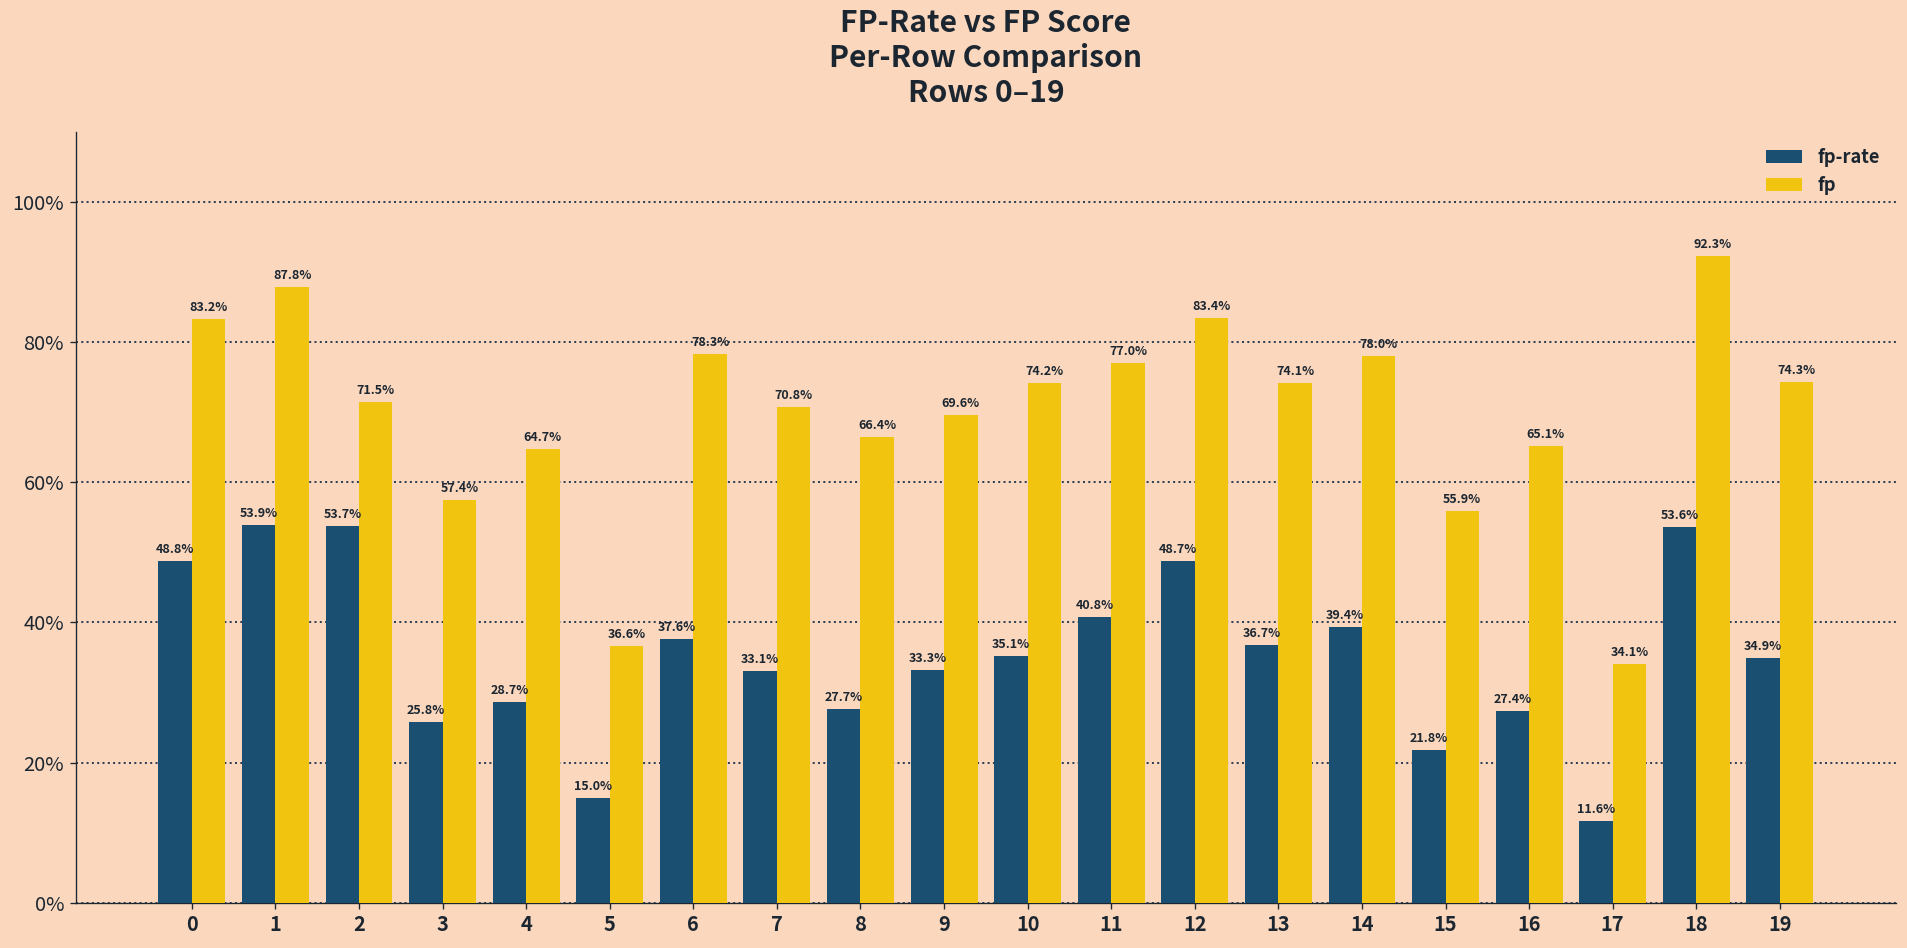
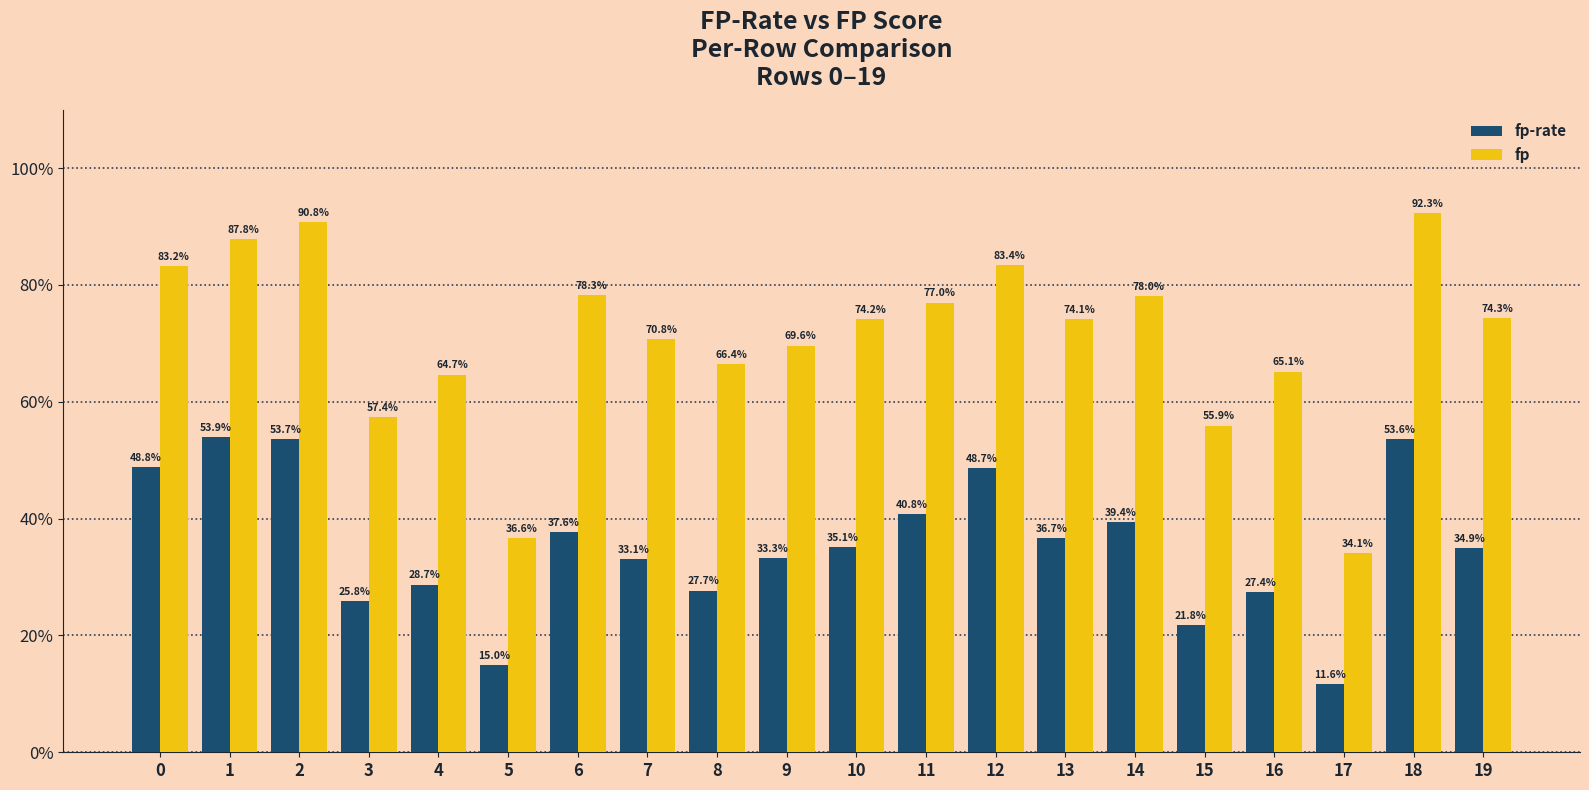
  {
    "fp-rate": {
      "0": "48.8%",
      "1": "53.9%",
      "2": "53.7%",
      "3": "25.8%",
      "4": "28.7%",
      "5": "15.0%",
      "6": "37.6%",
      "7": "33.1%",
      "8": "27.7%",
      "9": "33.3%",
      "10": "35.1%",
      "11": "40.8%",
      "12": "48.7%",
      "13": "36.7%",
      "14": "39.4%",
      "15": "21.8%",
      "16": "27.4%",
      "17": "11.6%",
      "18": "53.6%",
      "19": "34.9%"
    },
    "fp": {
      "0": "83.2%",
      "1": "87.8%",
-     "2": "71.5%",
+     "2": "90.8%",
      "3": "57.4%",
      "4": "64.7%",
      "5": "36.6%",
      "6": "78.3%",
      "7": "70.8%",
      "8": "66.4%",
      "9": "69.6%",
      "10": "74.2%",
      "11": "77.0%",
      "12": "83.4%",
      "13": "74.1%",
      "14": "78.0%",
      "15": "55.9%",
      "16": "65.1%",
      "17": "34.1%",
      "18": "92.3%",
      "19": "74.3%"
    }
  }
